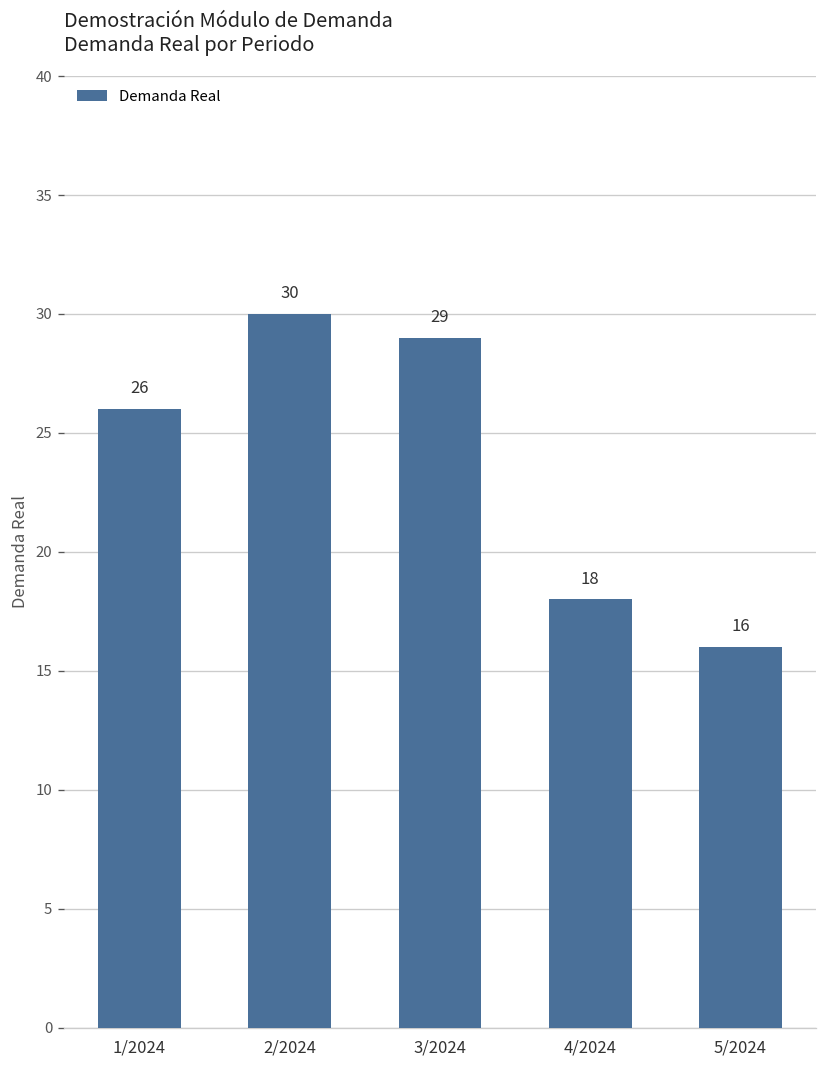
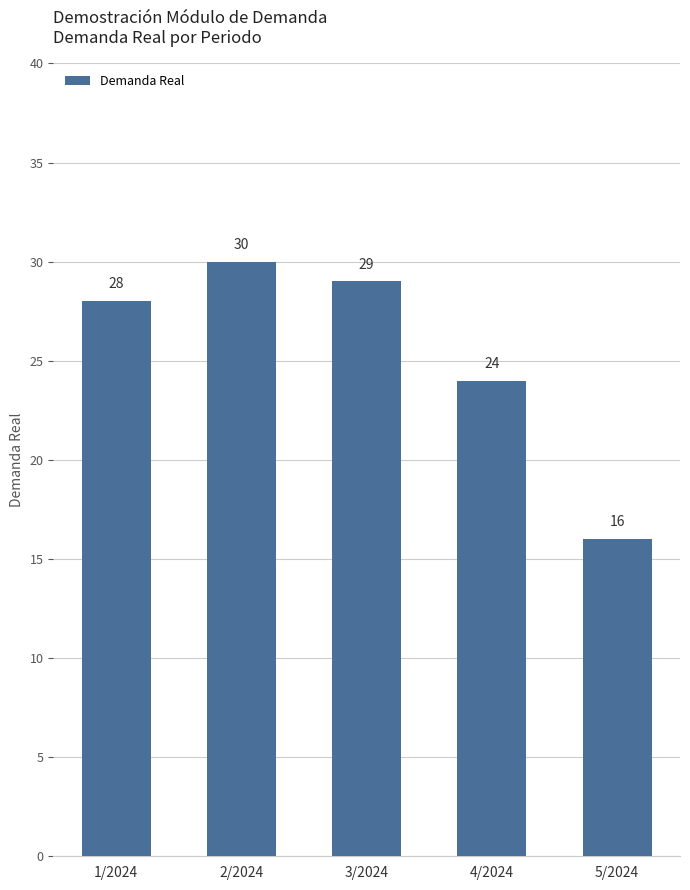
  {
-   "1/2024": 26,
+   "1/2024": 28,
    "2/2024": 30,
    "3/2024": 29,
-   "4/2024": 18,
+   "4/2024": 24,
    "5/2024": 16
  }
